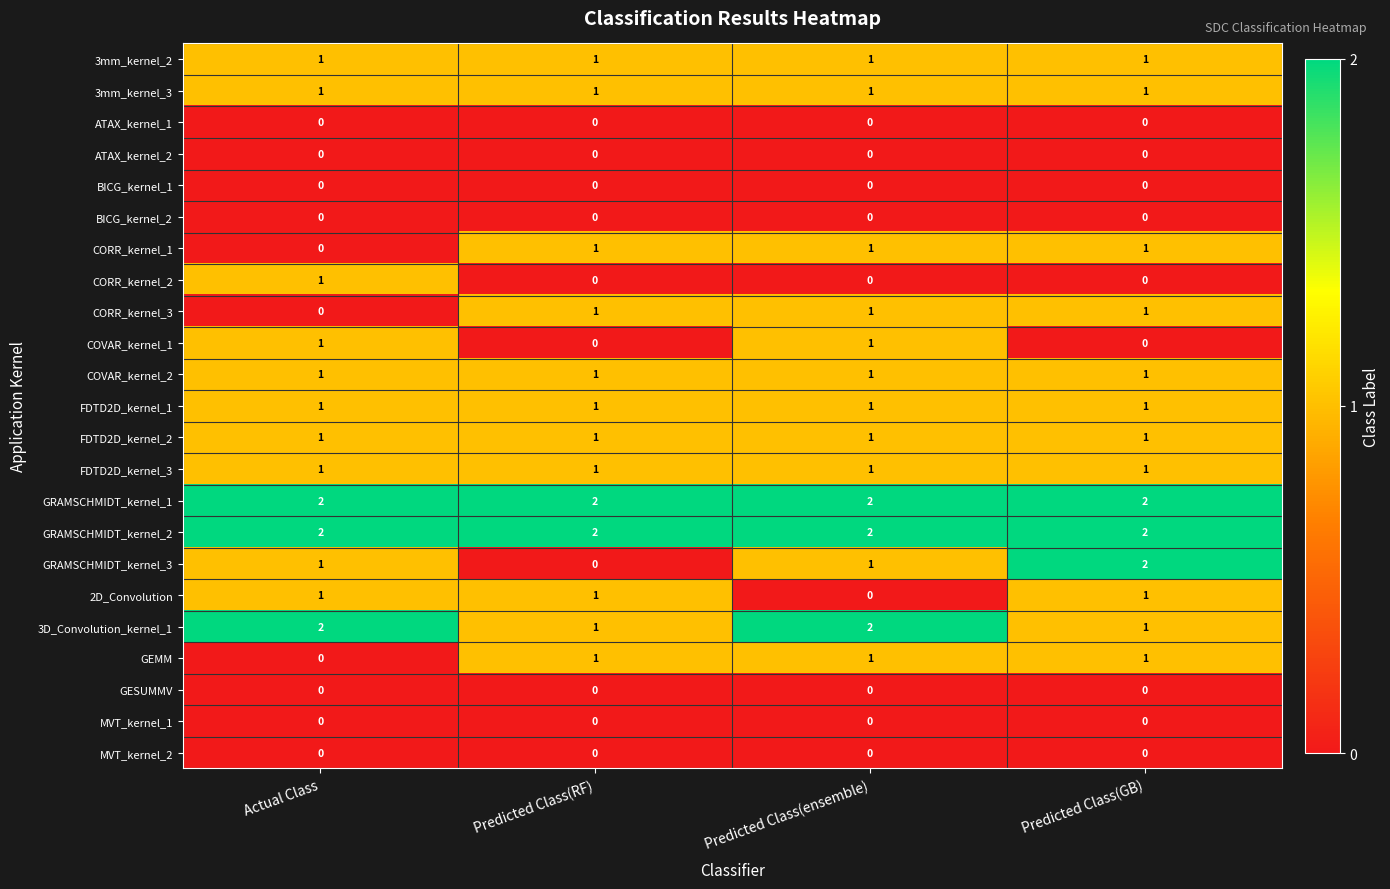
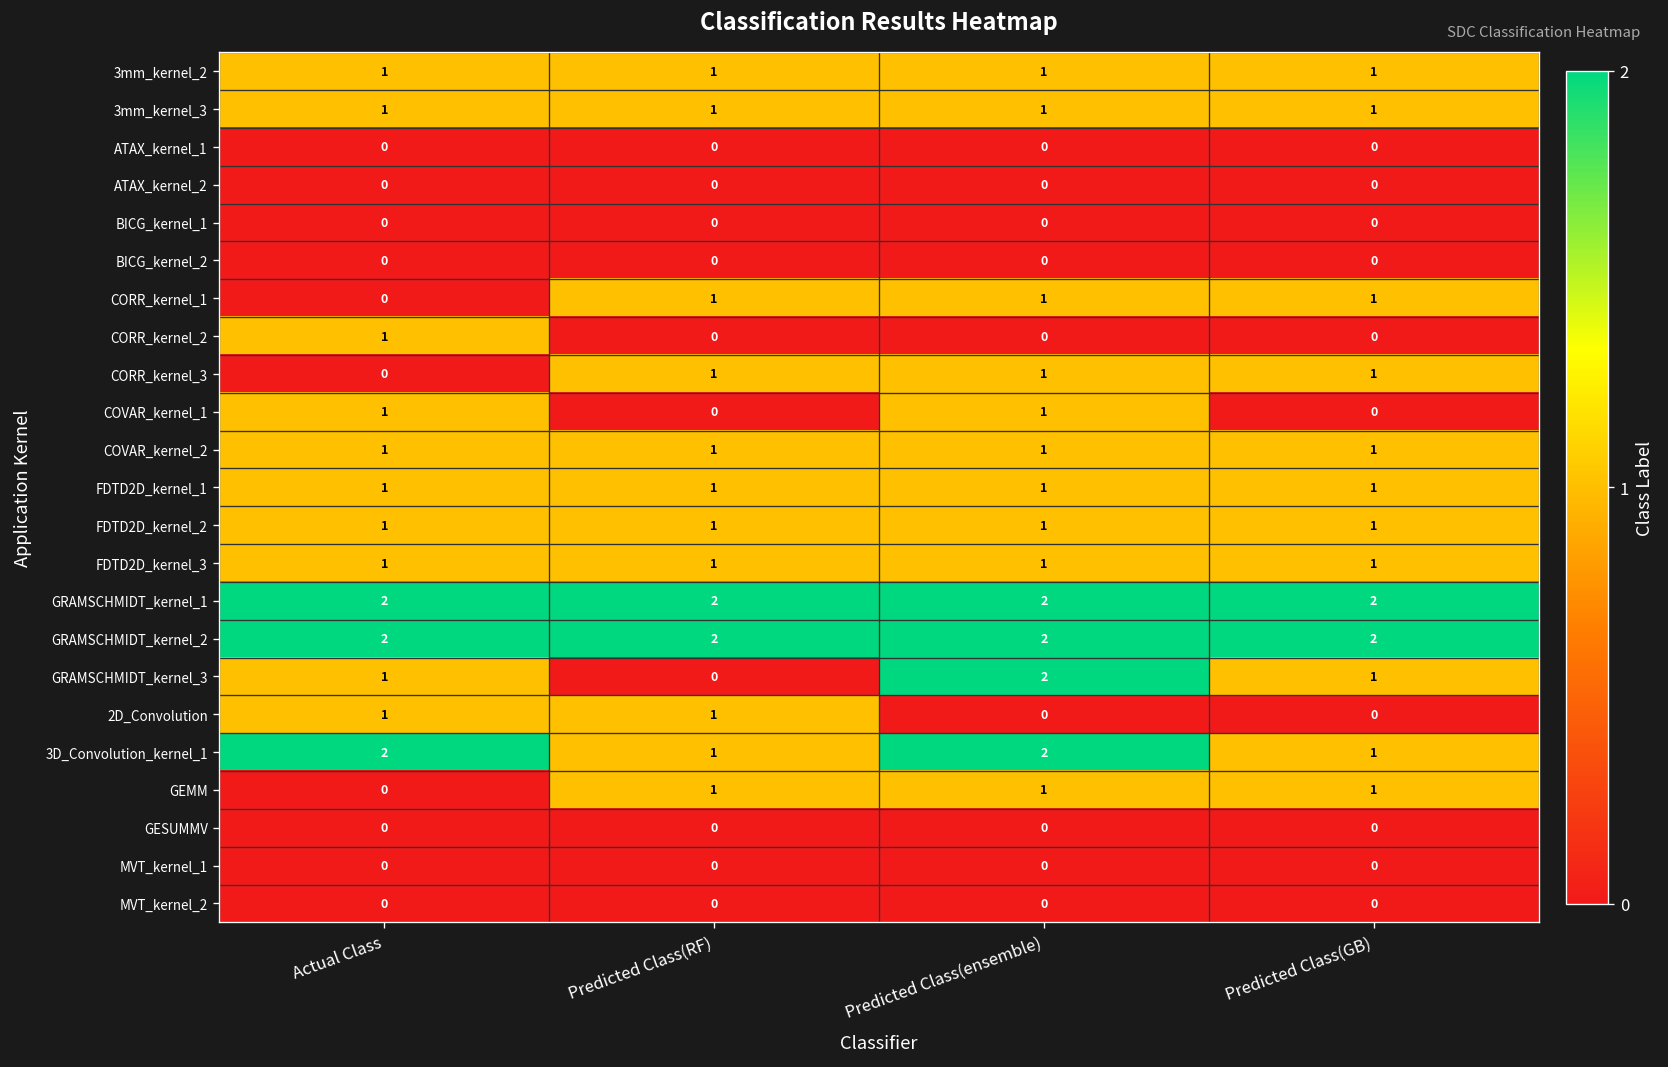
  {
    "3mm_kernel_2": {
      "Actual Class": 1,
      "Predicted Class(RF)": 1,
      "Predicted Class(ensemble)": 1,
      "Predicted Class(GB)": 1
    },
    "3mm_kernel_3": {
      "Actual Class": 1,
      "Predicted Class(RF)": 1,
      "Predicted Class(ensemble)": 1,
      "Predicted Class(GB)": 1
    },
    "ATAX_kernel_1": {
      "Actual Class": 0,
      "Predicted Class(RF)": 0,
      "Predicted Class(ensemble)": 0,
      "Predicted Class(GB)": 0
    },
    "ATAX_kernel_2": {
      "Actual Class": 0,
      "Predicted Class(RF)": 0,
      "Predicted Class(ensemble)": 0,
      "Predicted Class(GB)": 0
    },
    "BICG_kernel_1": {
      "Actual Class": 0,
      "Predicted Class(RF)": 0,
      "Predicted Class(ensemble)": 0,
      "Predicted Class(GB)": 0
    },
    "BICG_kernel_2": {
      "Actual Class": 0,
      "Predicted Class(RF)": 0,
      "Predicted Class(ensemble)": 0,
      "Predicted Class(GB)": 0
    },
    "CORR_kernel_1": {
      "Actual Class": 0,
      "Predicted Class(RF)": 1,
      "Predicted Class(ensemble)": 1,
      "Predicted Class(GB)": 1
    },
    "CORR_kernel_2": {
      "Actual Class": 1,
      "Predicted Class(RF)": 0,
      "Predicted Class(ensemble)": 0,
      "Predicted Class(GB)": 0
    },
    "CORR_kernel_3": {
      "Actual Class": 0,
      "Predicted Class(RF)": 1,
      "Predicted Class(ensemble)": 1,
      "Predicted Class(GB)": 1
    },
    "COVAR_kernel_1": {
      "Actual Class": 1,
      "Predicted Class(RF)": 0,
      "Predicted Class(ensemble)": 1,
      "Predicted Class(GB)": 0
    },
    "COVAR_kernel_2": {
      "Actual Class": 1,
      "Predicted Class(RF)": 1,
      "Predicted Class(ensemble)": 1,
      "Predicted Class(GB)": 1
    },
    "FDTD2D_kernel_1": {
      "Actual Class": 1,
      "Predicted Class(RF)": 1,
      "Predicted Class(ensemble)": 1,
      "Predicted Class(GB)": 1
    },
    "FDTD2D_kernel_2": {
      "Actual Class": 1,
      "Predicted Class(RF)": 1,
      "Predicted Class(ensemble)": 1,
      "Predicted Class(GB)": 1
    },
    "FDTD2D_kernel_3": {
      "Actual Class": 1,
      "Predicted Class(RF)": 1,
      "Predicted Class(ensemble)": 1,
      "Predicted Class(GB)": 1
    },
    "GRAMSCHMIDT_kernel_1": {
      "Actual Class": 2,
      "Predicted Class(RF)": 2,
      "Predicted Class(ensemble)": 2,
      "Predicted Class(GB)": 2
    },
    "GRAMSCHMIDT_kernel_2": {
      "Actual Class": 2,
      "Predicted Class(RF)": 2,
      "Predicted Class(ensemble)": 2,
      "Predicted Class(GB)": 2
    },
    "GRAMSCHMIDT_kernel_3": {
      "Actual Class": 1,
      "Predicted Class(RF)": 0,
-     "Predicted Class(ensemble)": 1,
-     "Predicted Class(GB)": 2
+     "Predicted Class(ensemble)": 2,
+     "Predicted Class(GB)": 1
    },
    "2D_Convolution": {
      "Actual Class": 1,
      "Predicted Class(RF)": 1,
      "Predicted Class(ensemble)": 0,
-     "Predicted Class(GB)": 1
+     "Predicted Class(GB)": 0
    },
    "3D_Convolution_kernel_1": {
      "Actual Class": 2,
      "Predicted Class(RF)": 1,
      "Predicted Class(ensemble)": 2,
      "Predicted Class(GB)": 1
    },
    "GEMM": {
      "Actual Class": 0,
      "Predicted Class(RF)": 1,
      "Predicted Class(ensemble)": 1,
      "Predicted Class(GB)": 1
    },
    "GESUMMV": {
      "Actual Class": 0,
      "Predicted Class(RF)": 0,
      "Predicted Class(ensemble)": 0,
      "Predicted Class(GB)": 0
    },
    "MVT_kernel_1": {
      "Actual Class": 0,
      "Predicted Class(RF)": 0,
      "Predicted Class(ensemble)": 0,
      "Predicted Class(GB)": 0
    },
    "MVT_kernel_2": {
      "Actual Class": 0,
      "Predicted Class(RF)": 0,
      "Predicted Class(ensemble)": 0,
      "Predicted Class(GB)": 0
    }
  }
